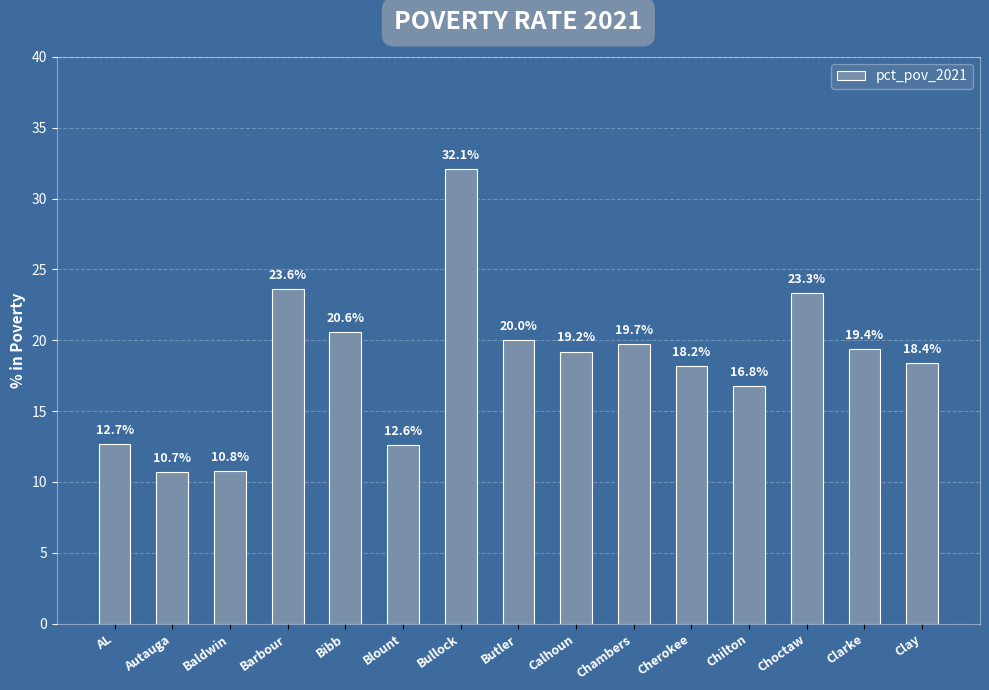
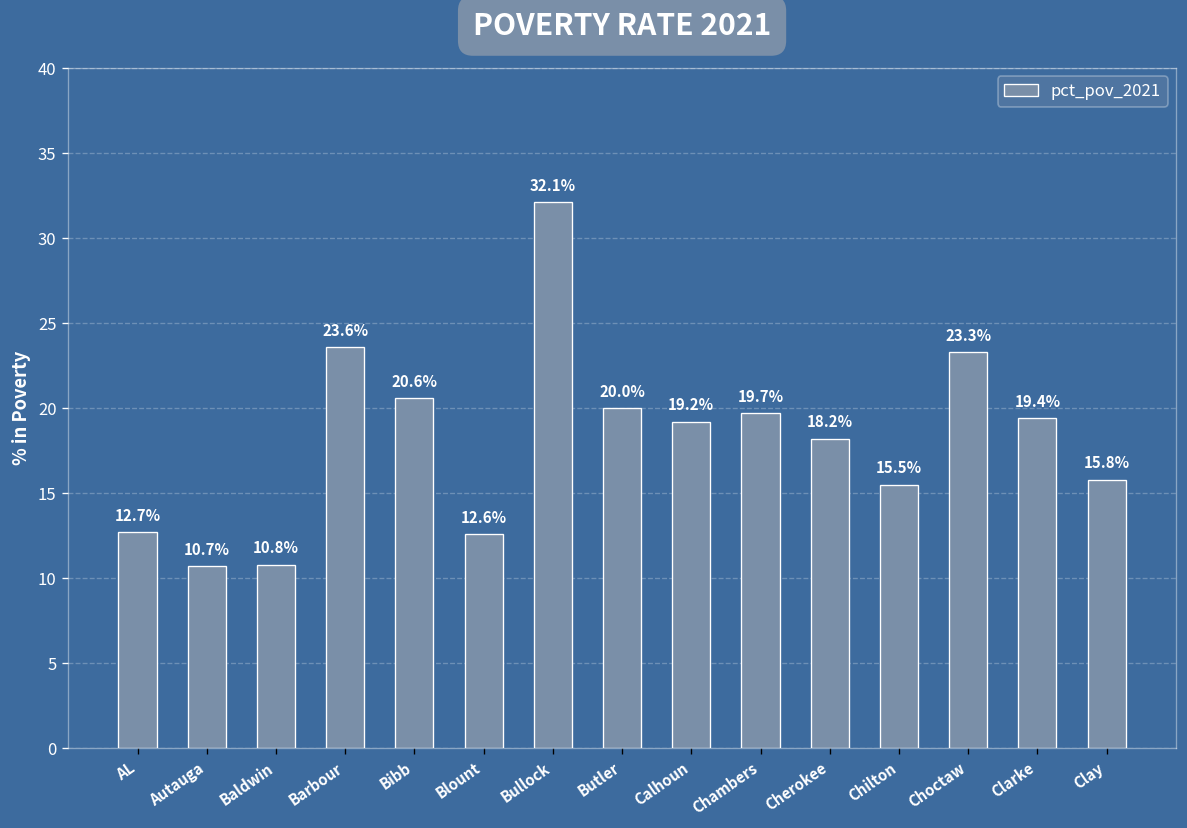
  {
    "AL": "12.7%",
    "Autauga": "10.7%",
    "Baldwin": "10.8%",
    "Barbour": "23.6%",
    "Bibb": "20.6%",
    "Blount": "12.6%",
    "Bullock": "32.1%",
    "Butler": "20.0%",
    "Calhoun": "19.2%",
    "Chambers": "19.7%",
    "Cherokee": "18.2%",
-   "Chilton": "16.8%",
+   "Chilton": "15.5%",
    "Choctaw": "23.3%",
    "Clarke": "19.4%",
-   "Clay": "18.4%"
+   "Clay": "15.8%"
  }
